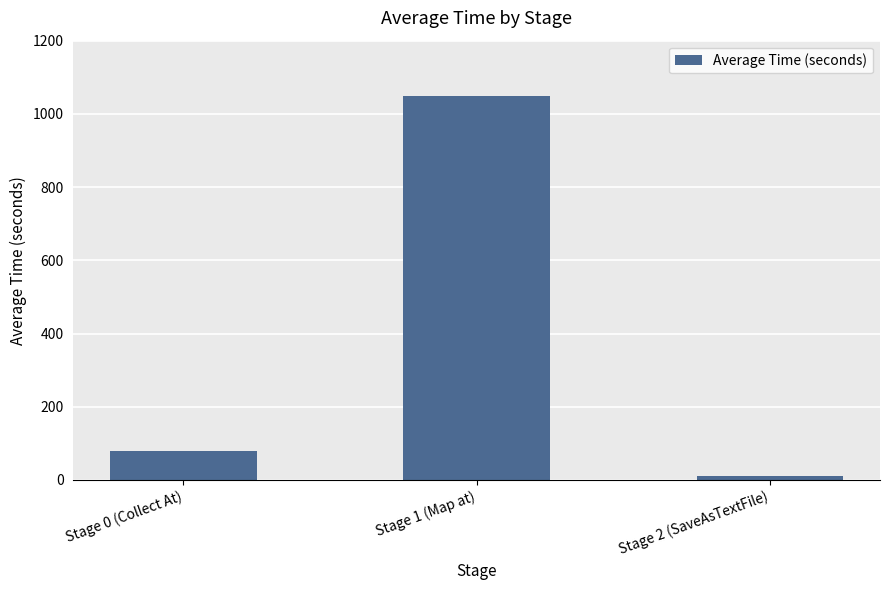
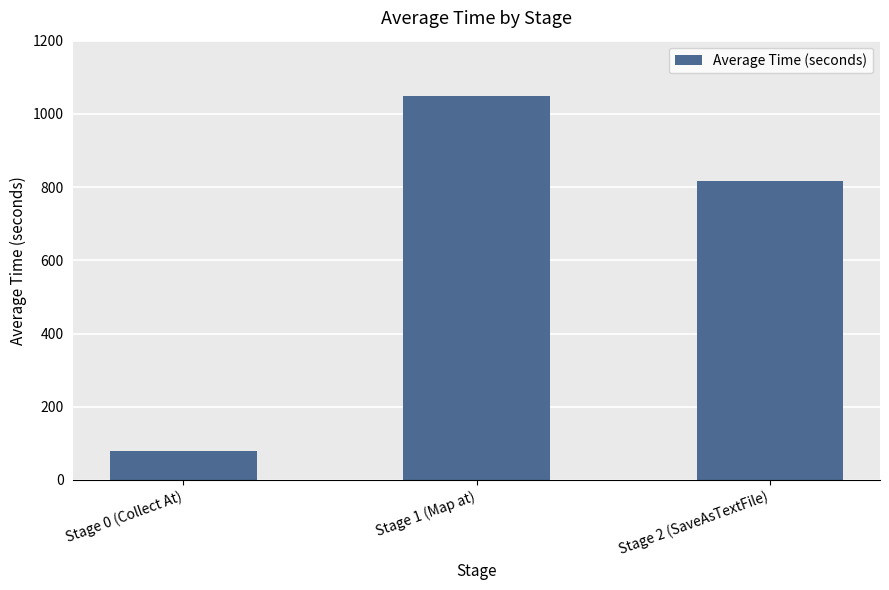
  {
    "Stage 0 (Collect At)": 80,
    "Stage 1 (Map at)": 1050,
-   "Stage 2 (SaveAsTextFile)": 10
+   "Stage 2 (SaveAsTextFile)": 820
  }
